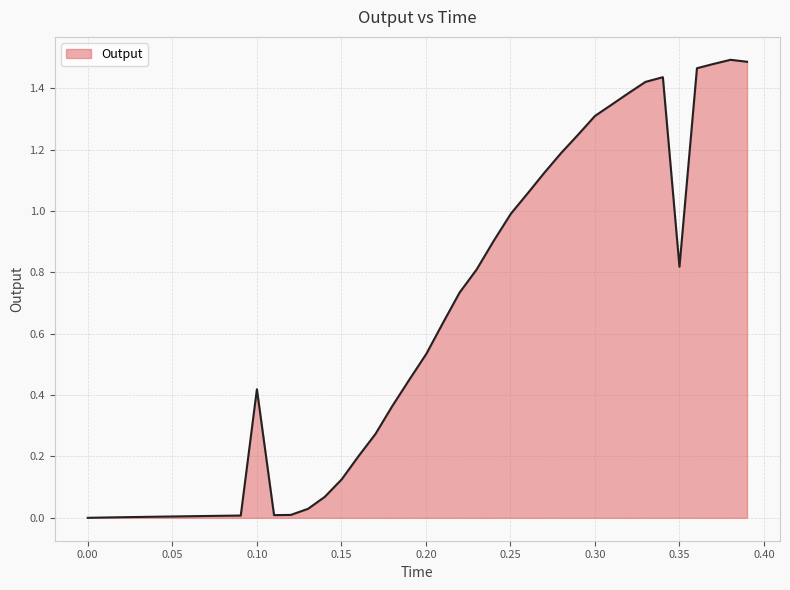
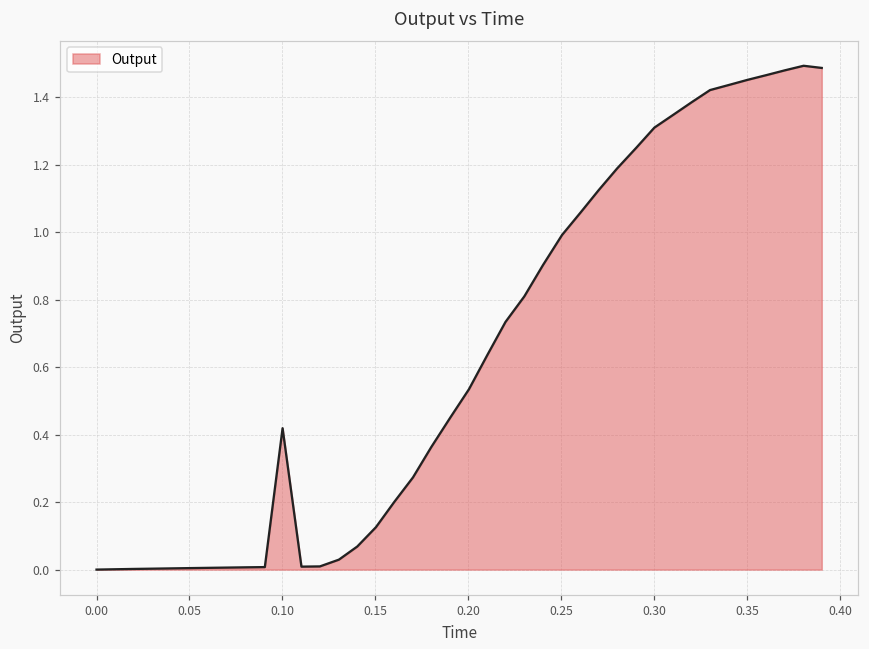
  {
    "0.00": 0.00,
    "0.05": 0.00,
    "0.10": 0.42,
    "0.30": 1.31,
-   "0.35": 0.82
+   "0.35": 1.45
  }
